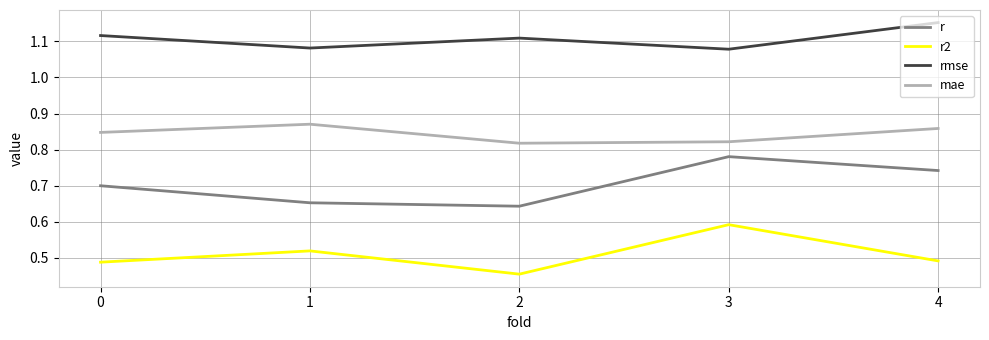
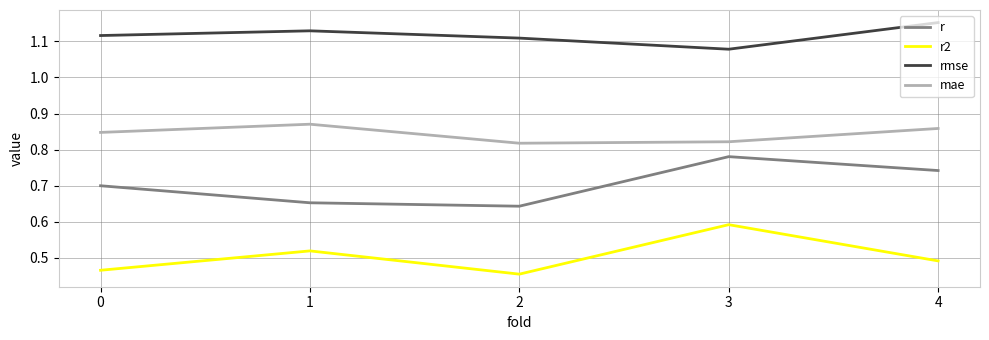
  {
    "r": {
      "0": 0.70,
      "1": 0.65,
      "2": 0.64,
      "3": 0.78,
      "4": 0.74
    },
    "r2": {
-     "0": 0.49,
+     "0": 0.47,
      "1": 0.52,
      "2": 0.45,
      "3": 0.59,
      "4": 0.49
    },
    "rmse": {
      "0": 1.12,
-     "1": 1.08,
+     "1": 1.13,
      "2": 1.11,
      "3": 1.08
    },
    "mae": {
      "0": 0.85,
      "1": 0.87,
      "2": 0.82,
      "3": 0.82,
      "4": 0.86
    }
  }
